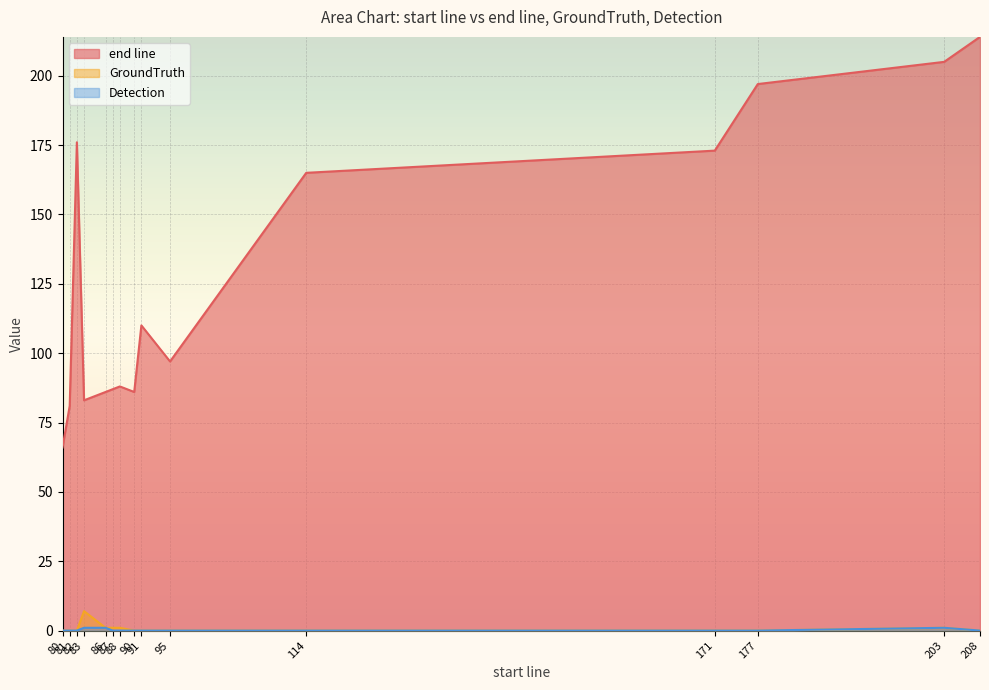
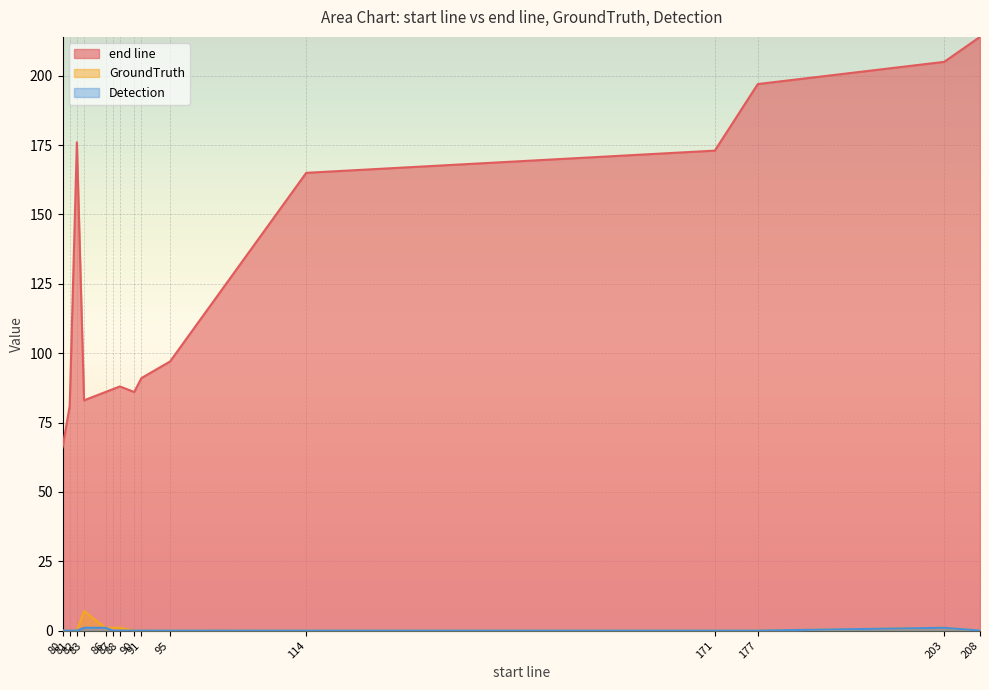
  {
    "end line": {
      "80": 66,
      "81": 81,
      "82": 176,
      "83": 83,
      "86": 86,
      "87": 87,
      "88": 88,
      "90": 86,
-     "91": 110,
+     "91": 91,
      "95": 97,
      "114": 165,
      "171": 173,
      "177": 197,
      "203": 205,
      "208": 214
    },
    "GroundTruth": {
      "83": 7,
      "87": 1,
      "88": 1
    },
    "Detection": {
      "83": 1,
      "87": 0,
      "88": 0
    }
  }
